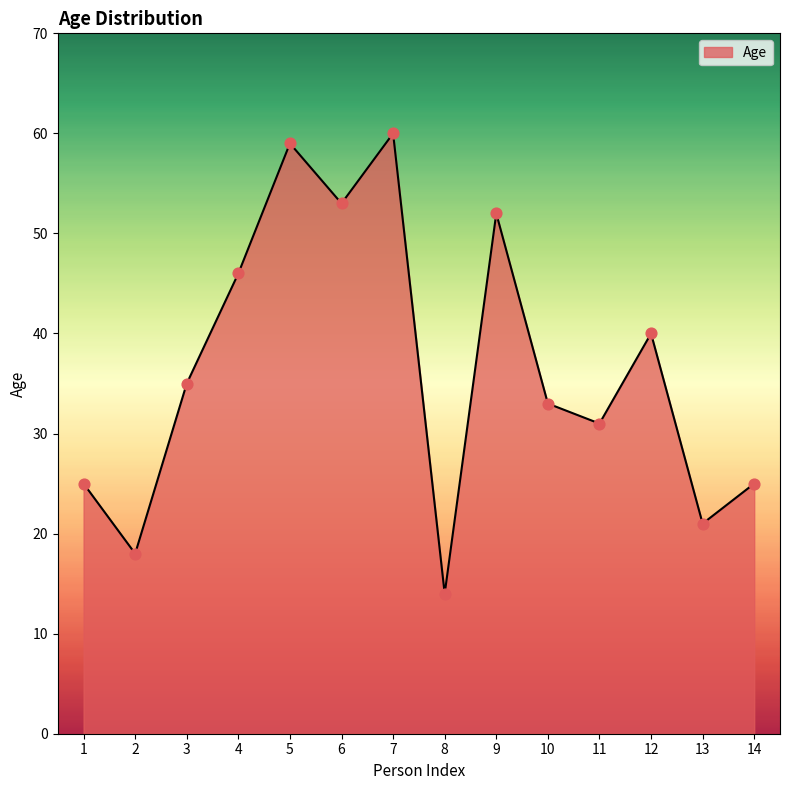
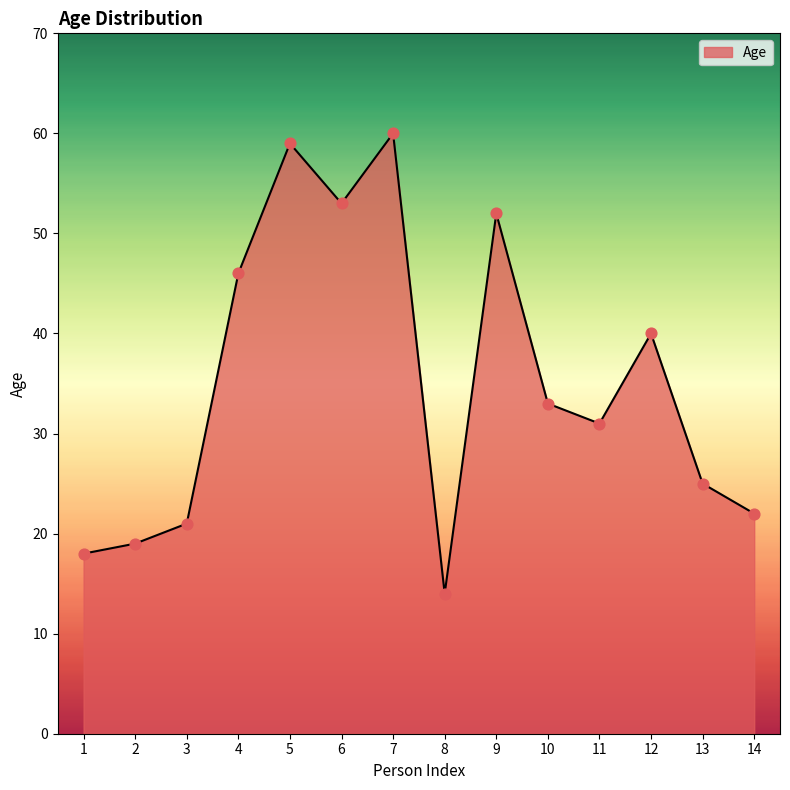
  {
-   "1": 25,
-   "2": 18,
-   "3": 35,
+   "1": 18,
+   "2": 19,
+   "3": 21,
    "4": 46,
    "5": 59,
    "6": 53,
    "7": 60,
    "8": 14,
    "9": 52,
    "10": 33,
    "11": 31,
    "12": 40,
-   "13": 21,
-   "14": 25
+   "13": 25,
+   "14": 22
  }
